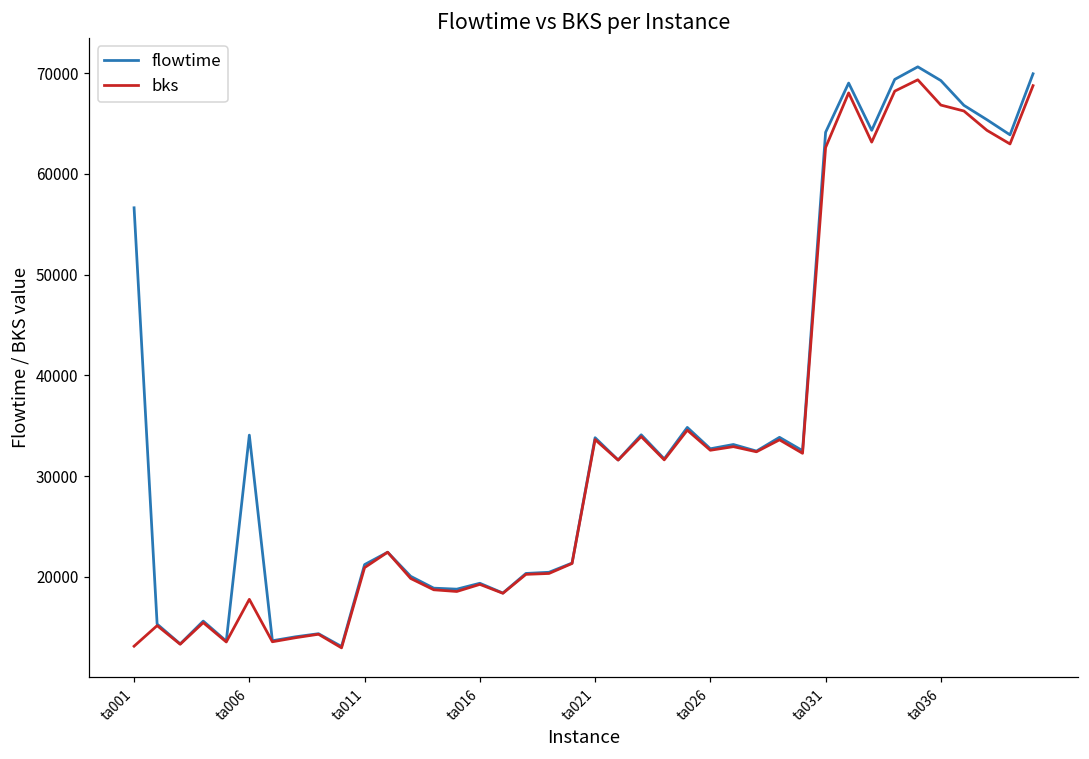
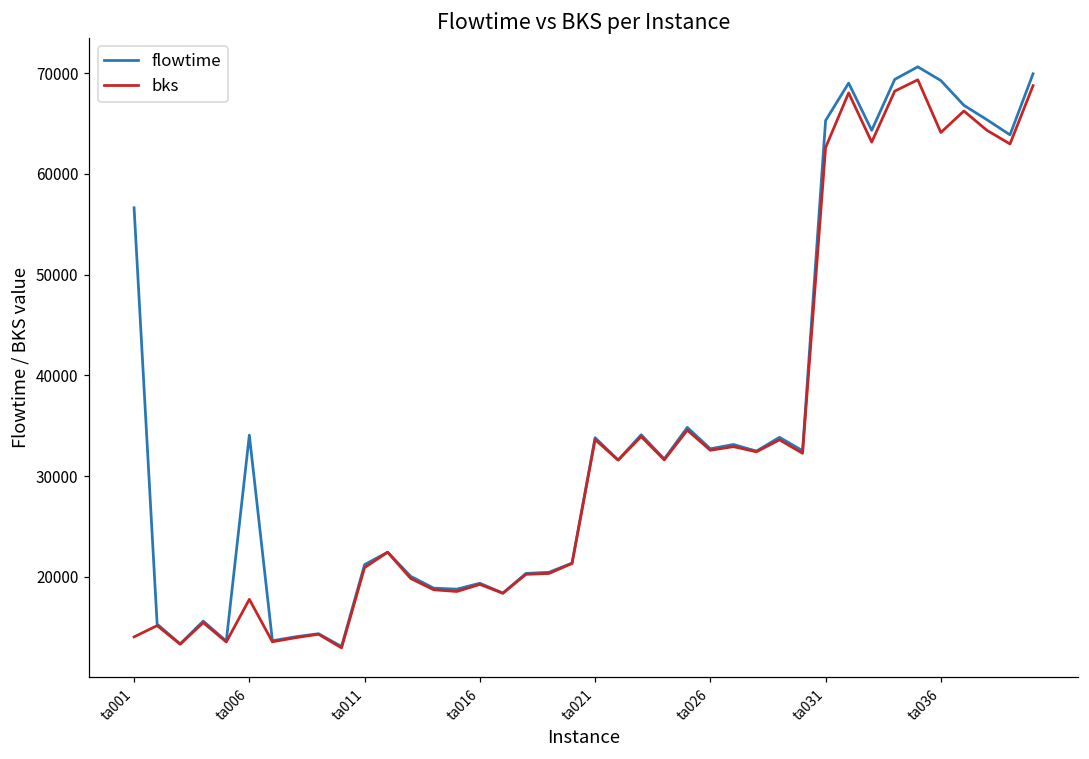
  {
    "flowtime": {
      "ta001": 57000,
      "ta006": 34000,
      "ta011": 21000,
-     "ta031": 64000,
+     "ta031": 65000,
      "ta036": 69000
    },
    "bks": {
-     "ta001": 13000,
+     "ta001": 14000,
      "ta006": 18000,
      "ta011": 21000,
      "ta031": 63000,
-     "ta036": 67000
+     "ta036": 64000
    }
  }
